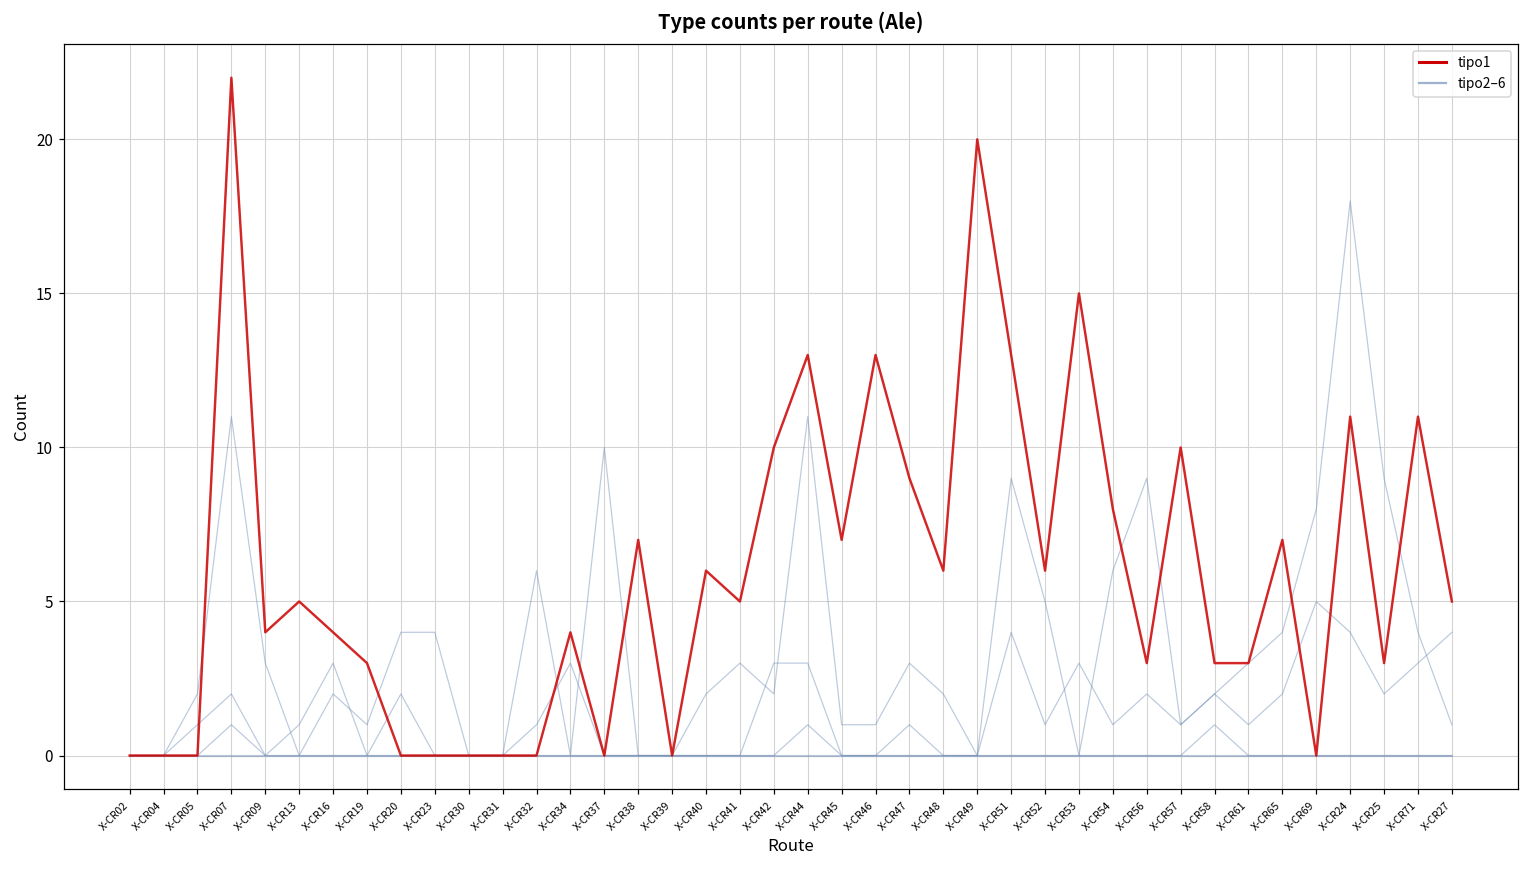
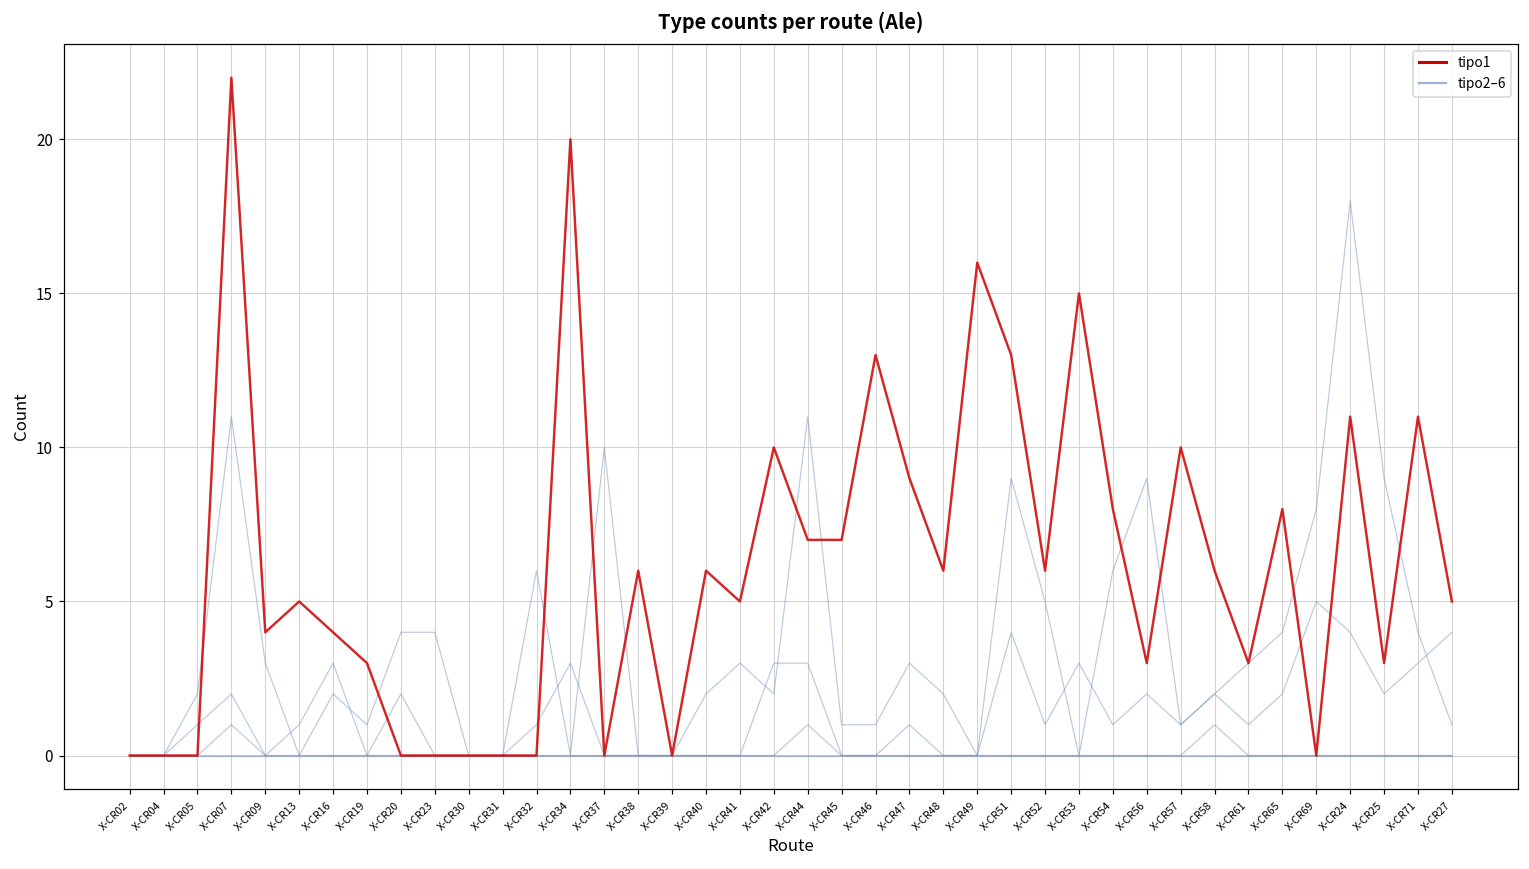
  {
    "tipo1": {
      "X-CR07": 22,
      "X-CR09": 4,
      "X-CR13": 5,
      "X-CR16": 4,
      "X-CR19": 3,
-     "X-CR34": 4,
-     "X-CR38": 7,
+     "X-CR34": 20,
+     "X-CR38": 6,
      "X-CR40": 6,
      "X-CR41": 5,
      "X-CR42": 10,
-     "X-CR44": 13,
+     "X-CR44": 7,
      "X-CR45": 7,
      "X-CR46": 13,
      "X-CR47": 9,
      "X-CR48": 6,
-     "X-CR49": 20,
+     "X-CR49": 16,
      "X-CR51": 13,
      "X-CR52": 6,
      "X-CR53": 15,
      "X-CR54": 8,
      "X-CR56": 3,
      "X-CR57": 10,
-     "X-CR58": 3,
-     "X-CR65": 7,
+     "X-CR58": 6,
+     "X-CR65": 8,
      "X-CR24": 11,
      "X-CR25": 3,
      "X-CR71": 11,
      "X-CR27": 5
    }
  }
